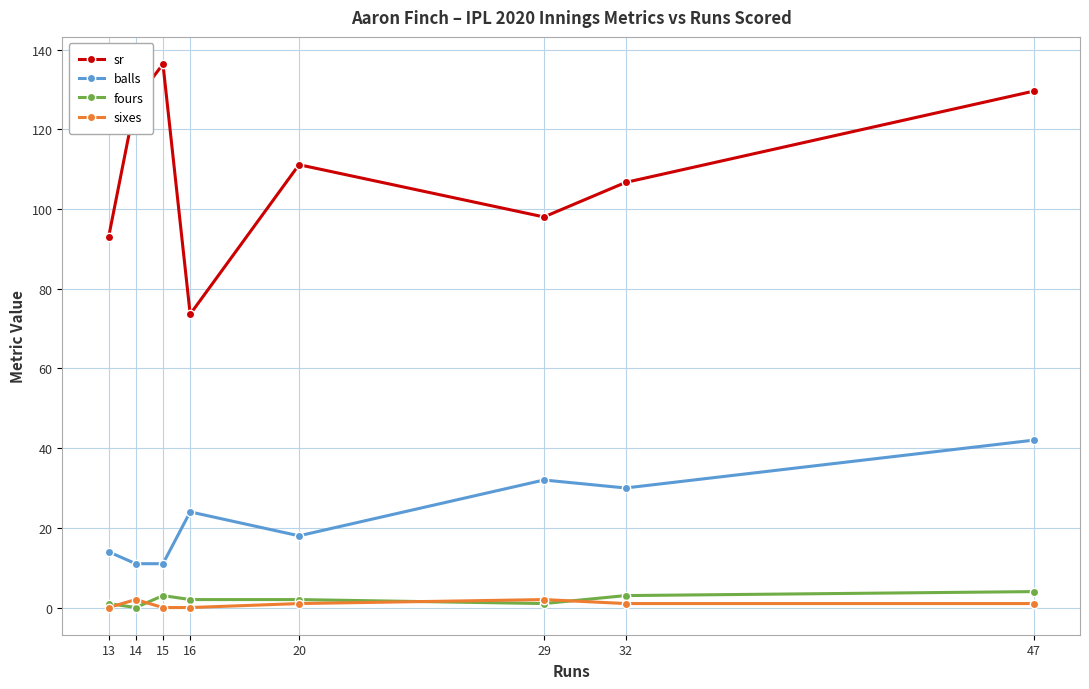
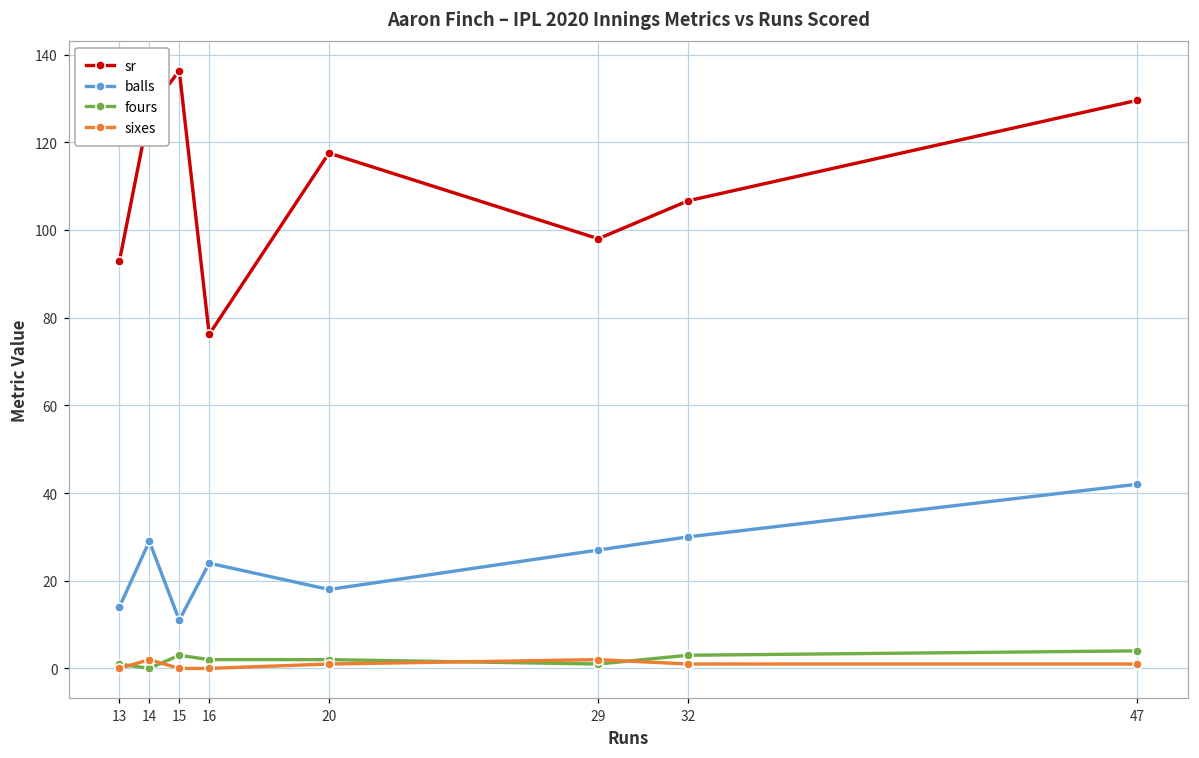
  {
    "sr": {
      "13": 93,
      "15": 136,
-     "16": 74,
-     "20": 111,
+     "16": 76,
+     "20": 118,
      "29": 98,
      "32": 107,
      "47": 130
    },
    "balls": {
      "13": 14,
-     "14": 11,
+     "14": 29,
      "15": 11,
      "16": 24,
      "20": 18,
-     "29": 32,
+     "29": 27,
      "32": 30,
      "47": 42
    },
    "fours": {
      "13": 1,
      "14": 0,
      "15": 3,
      "16": 2,
      "20": 2,
      "29": 1,
      "32": 3,
      "47": 4
    },
    "sixes": {
      "13": 0,
      "14": 2,
      "15": 0,
      "16": 0,
      "20": 1,
      "29": 2,
      "32": 1,
      "47": 1
    }
  }
